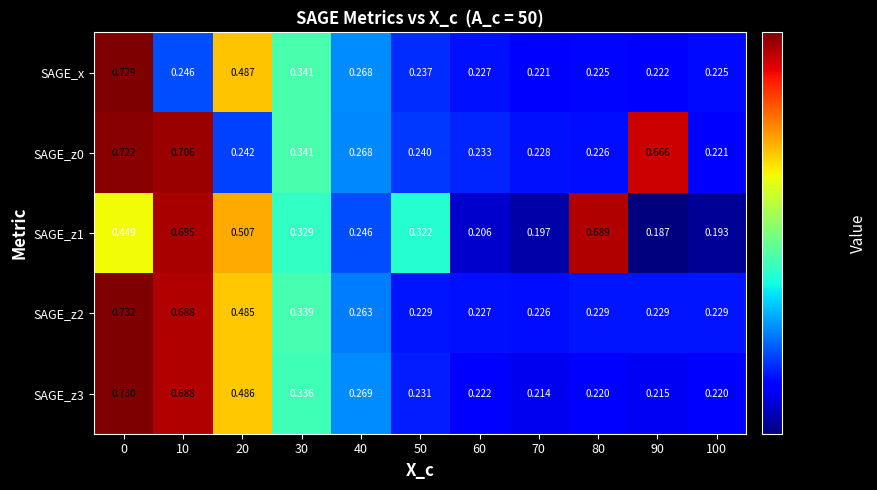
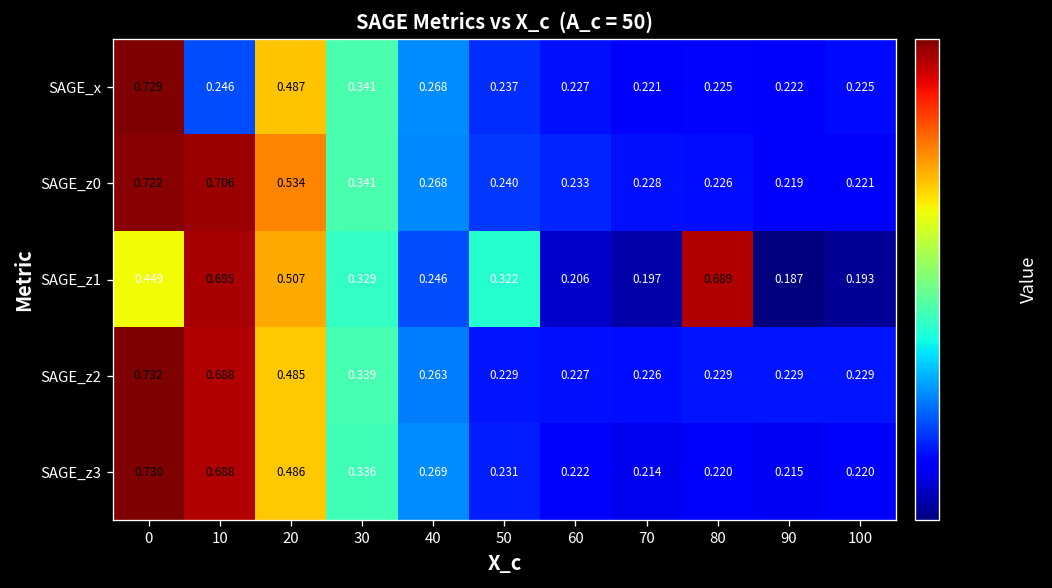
  {
    "SAGE_x": {
      "0": 0.729,
      "10": 0.246,
      "20": 0.487,
      "30": 0.341,
      "40": 0.268,
      "50": 0.237,
      "60": 0.227,
      "70": 0.221,
      "80": 0.225,
      "90": 0.222,
      "100": 0.225
    },
    "SAGE_z0": {
      "0": 0.722,
      "10": 0.706,
-     "20": 0.242,
+     "20": 0.534,
      "30": 0.341,
      "40": 0.268,
      "50": 0.240,
      "60": 0.233,
      "70": 0.228,
      "80": 0.226,
-     "90": 0.666,
+     "90": 0.219,
      "100": 0.221
    },
    "SAGE_z1": {
      "0": 0.449,
      "10": 0.695,
      "20": 0.507,
      "30": 0.329,
      "40": 0.246,
      "50": 0.322,
      "60": 0.206,
      "70": 0.197,
      "80": 0.689,
      "90": 0.187,
      "100": 0.193
    },
    "SAGE_z2": {
      "0": 0.732,
      "10": 0.688,
      "20": 0.485,
      "30": 0.339,
      "40": 0.263,
      "50": 0.229,
      "60": 0.227,
      "70": 0.226,
      "80": 0.229,
      "90": 0.229,
      "100": 0.229
    },
    "SAGE_z3": {
      "0": 0.730,
      "10": 0.688,
      "20": 0.486,
      "30": 0.336,
      "40": 0.269,
      "50": 0.231,
      "60": 0.222,
      "70": 0.214,
      "80": 0.220,
      "90": 0.215,
      "100": 0.220
    }
  }
